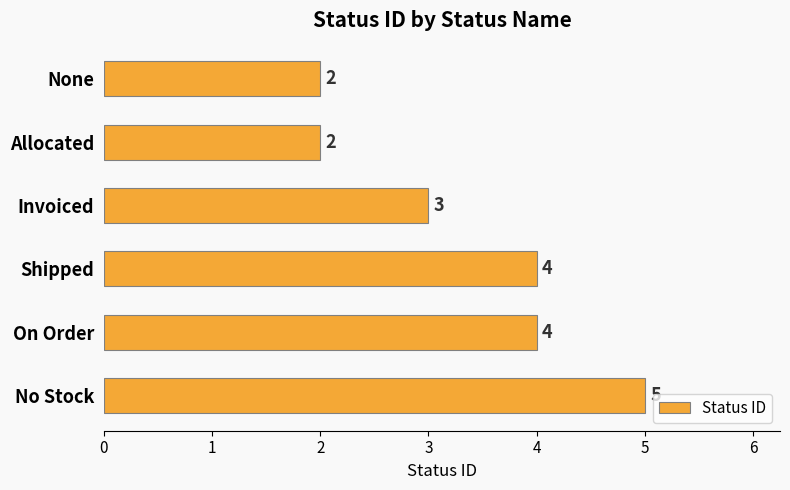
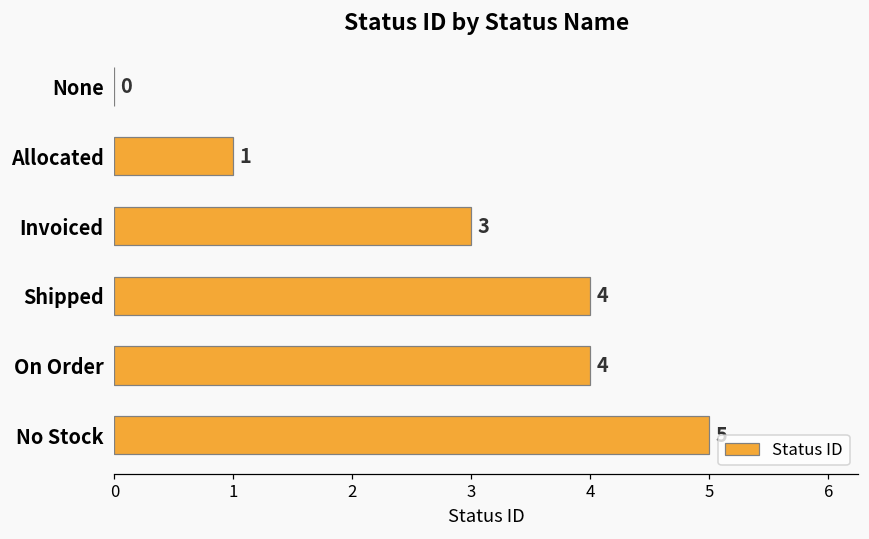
  {
-   "None": 2,
-   "Allocated": 2,
+   "None": 0,
+   "Allocated": 1,
    "Invoiced": 3,
    "Shipped": 4,
    "On Order": 4
  }
